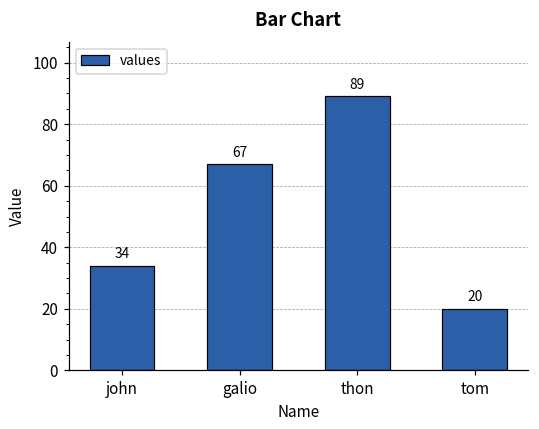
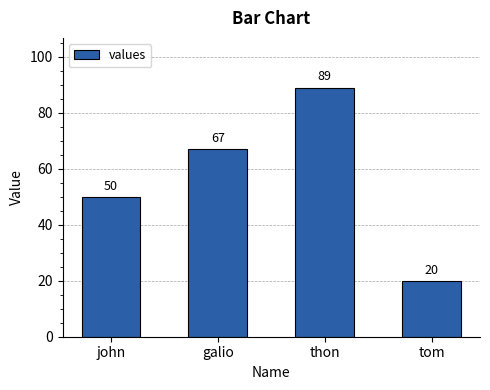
  {
-   "john": 34,
+   "john": 50,
    "galio": 67,
    "thon": 89,
    "tom": 20
  }
